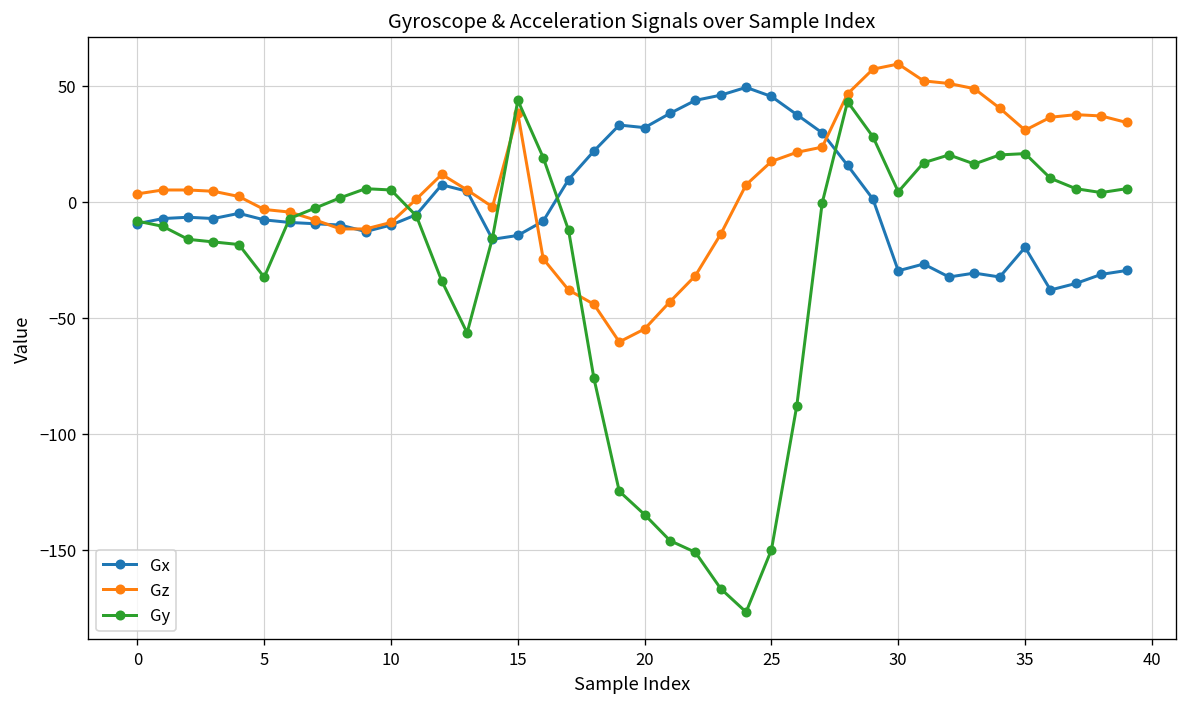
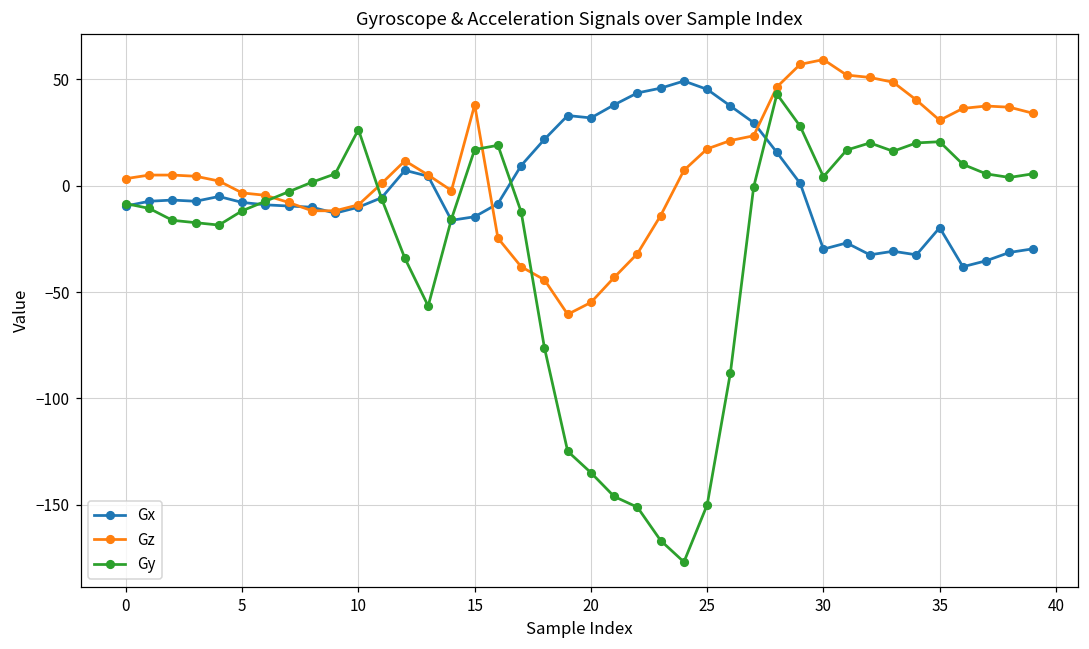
  {
    "Gx": {
      "5": -8,
      "15": -15,
      "20": 32,
      "25": 45,
      "30": -30,
      "35": -20
    },
    "Gz": {
      "0": 3,
      "5": -3,
      "15": 38,
      "20": -55,
      "25": 17,
      "30": 59,
      "35": 31
    },
    "Gy": {
-     "5": -33,
-     "10": 5,
-     "15": 44,
+     "5": -12,
+     "10": 26,
+     "15": 17,
      "20": -135,
      "25": -150,
      "30": 4,
      "35": 21
    }
  }
